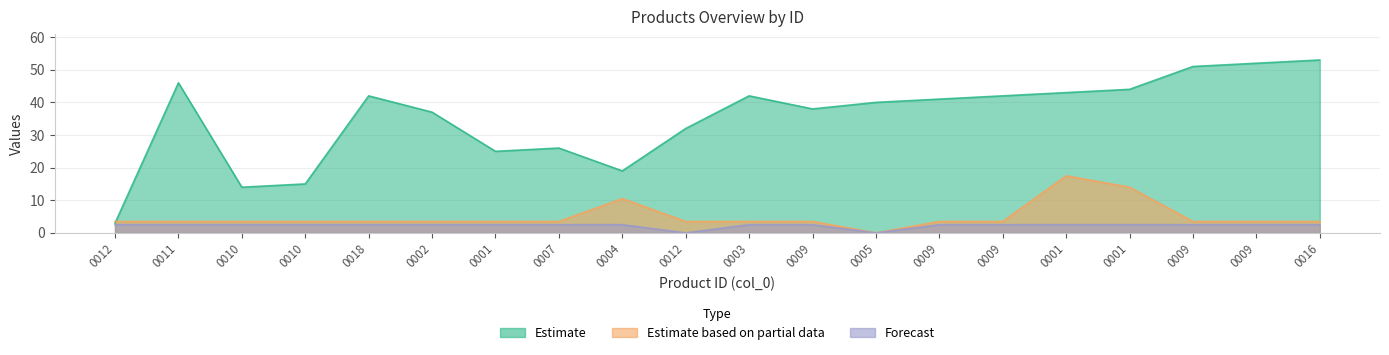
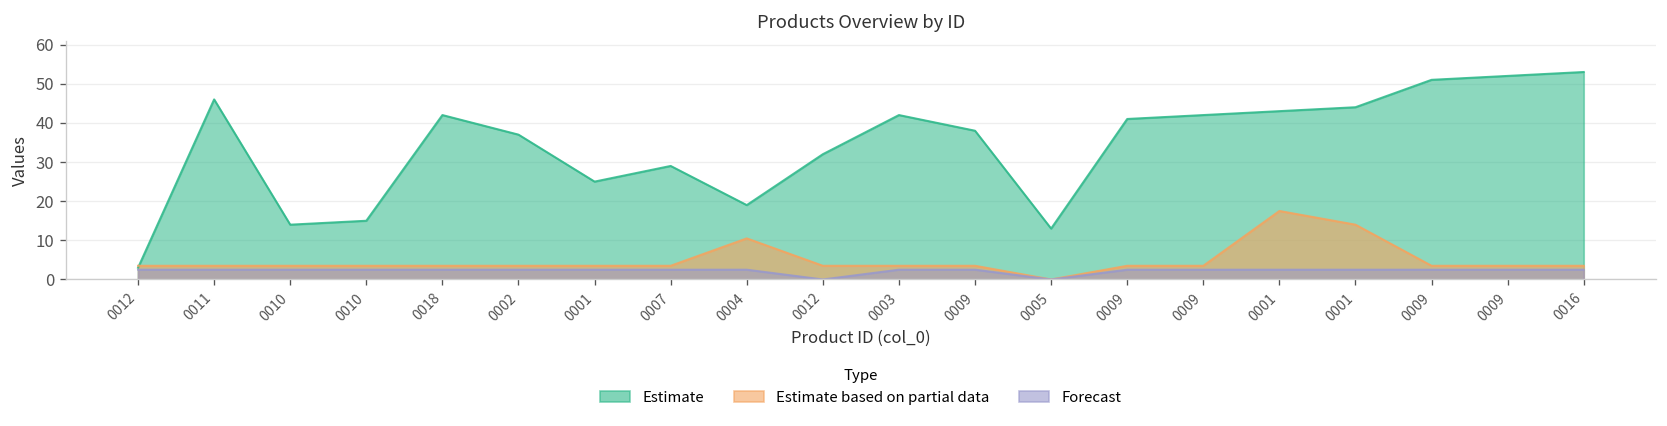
  {
    "Estimate": {
      "0011": 46,
      "0018": 42,
      "0002": 37,
-     "0007": 26,
+     "0007": 29,
      "0004": 19,
      "0003": 42,
-     "0005": 40,
+     "0005": 13,
      "0016": 53
    },
    "Estimate based on partial data": {
      "0011": 4,
      "0018": 4,
      "0002": 4,
      "0007": 4,
      "0004": 11,
      "0003": 4,
      "0016": 4
    },
    "Forecast": {
      "0011": 3,
      "0018": 3,
      "0002": 3,
      "0007": 3,
      "0004": 3,
      "0003": 3,
      "0016": 3
    }
  }
